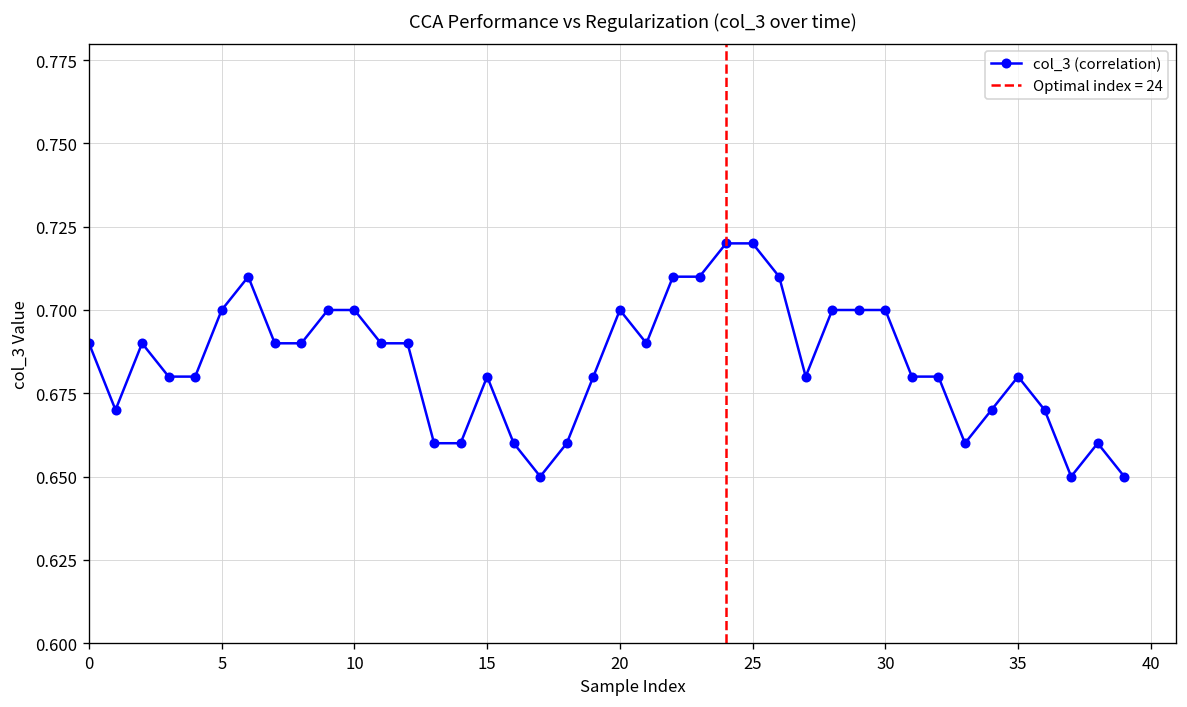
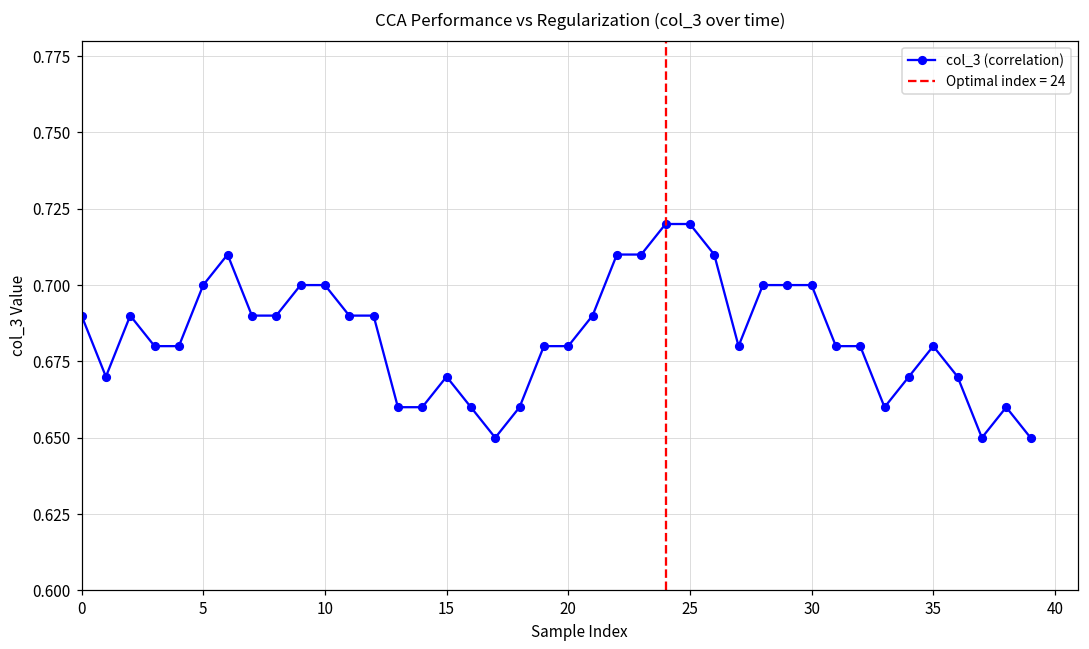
  {
    "0": 0.69,
    "5": 0.70,
    "10": 0.70,
-   "15": 0.68,
-   "20": 0.70,
+   "15": 0.67,
+   "20": 0.68,
    "25": 0.72,
    "30": 0.70,
    "35": 0.68
  }
